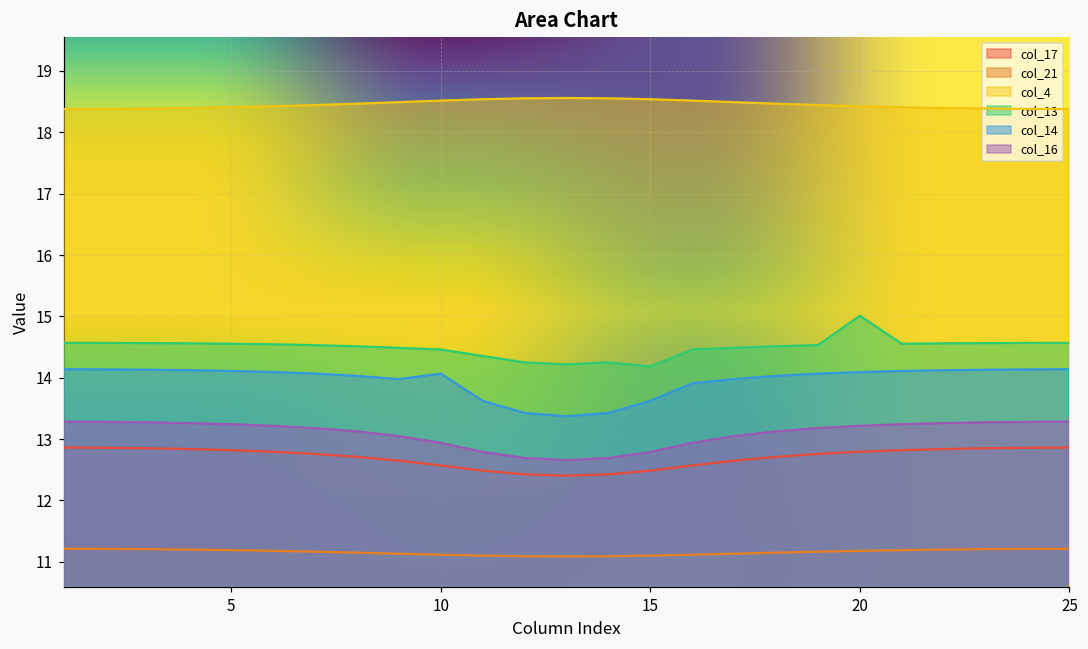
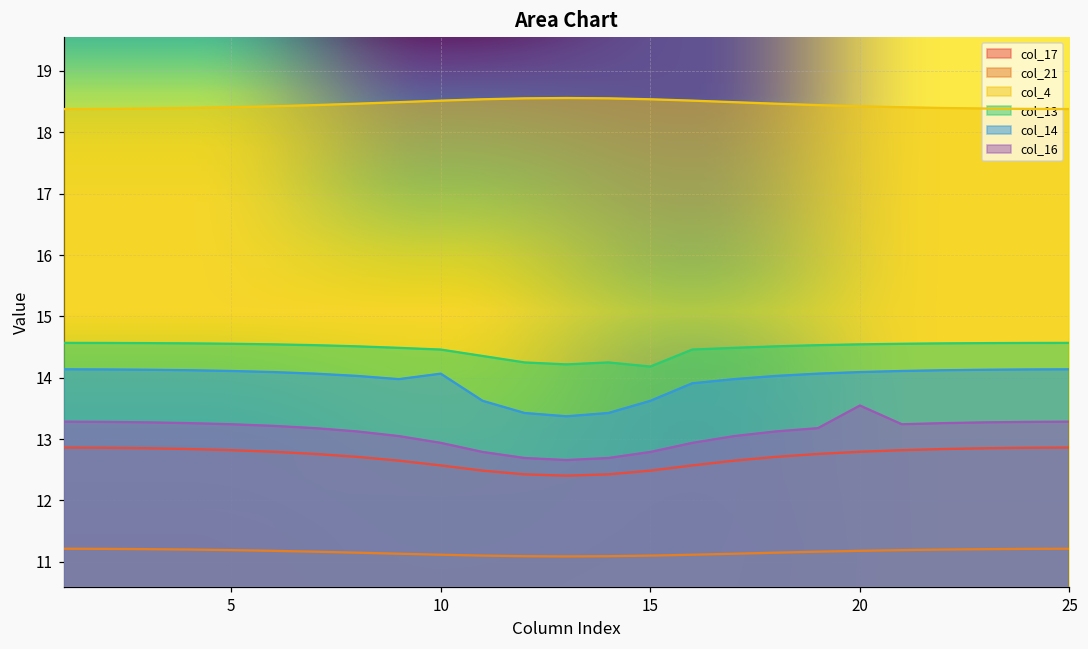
  {
    "col_13": {
      "5": 14.6,
      "10": 14.5,
      "15": 14.2,
-     "20": 15.0,
+     "20": 14.5,
      "25": 14.6
    },
    "col_14": {
      "5": 14.1,
      "10": 14.1,
      "15": 13.6,
      "20": 14.1,
      "25": 14.1
    },
    "col_16": {
      "5": 13.2,
      "10": 12.9,
      "15": 12.8,
-     "20": 13.2,
+     "20": 13.5,
      "25": 13.3
    }
  }
